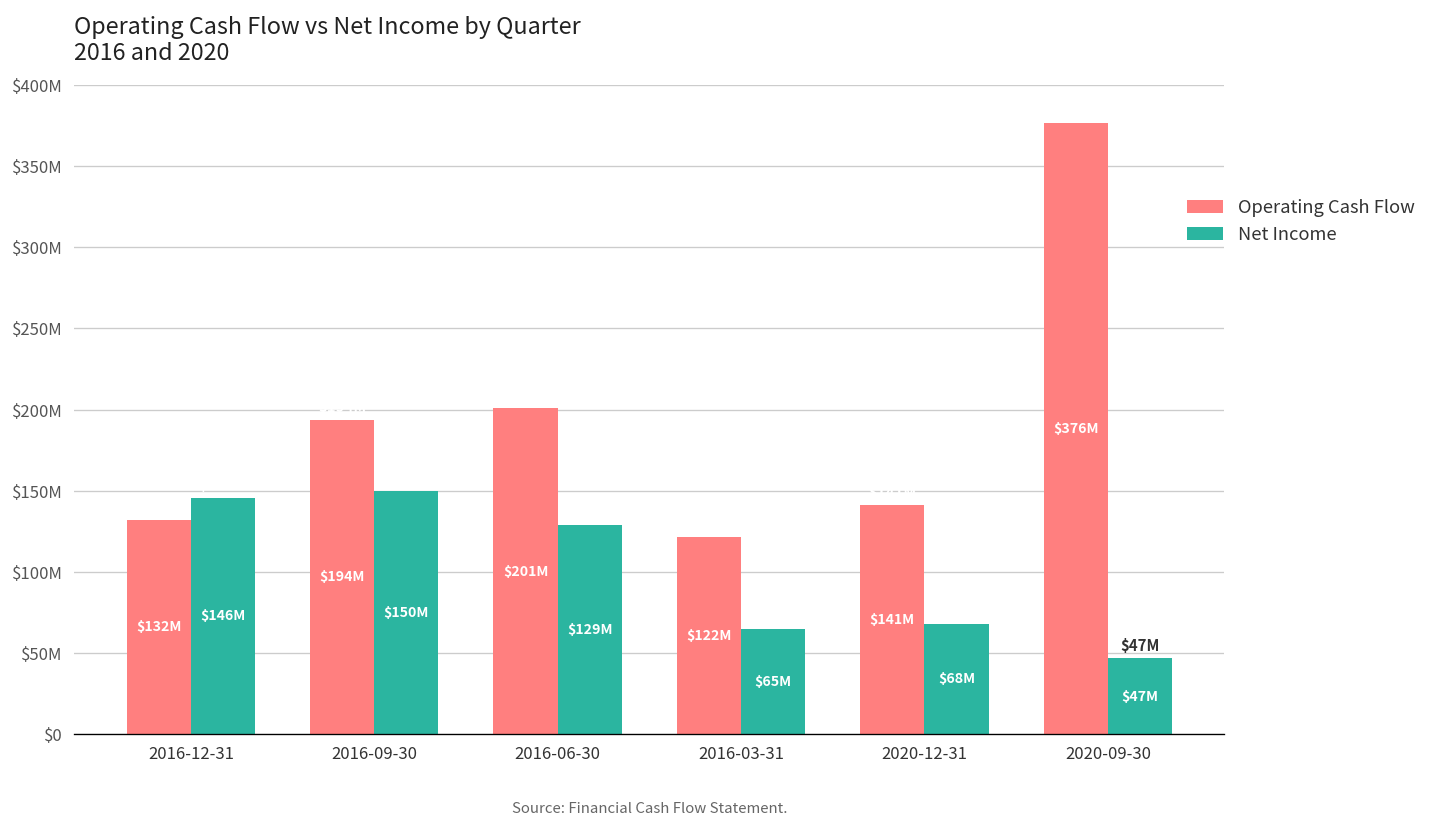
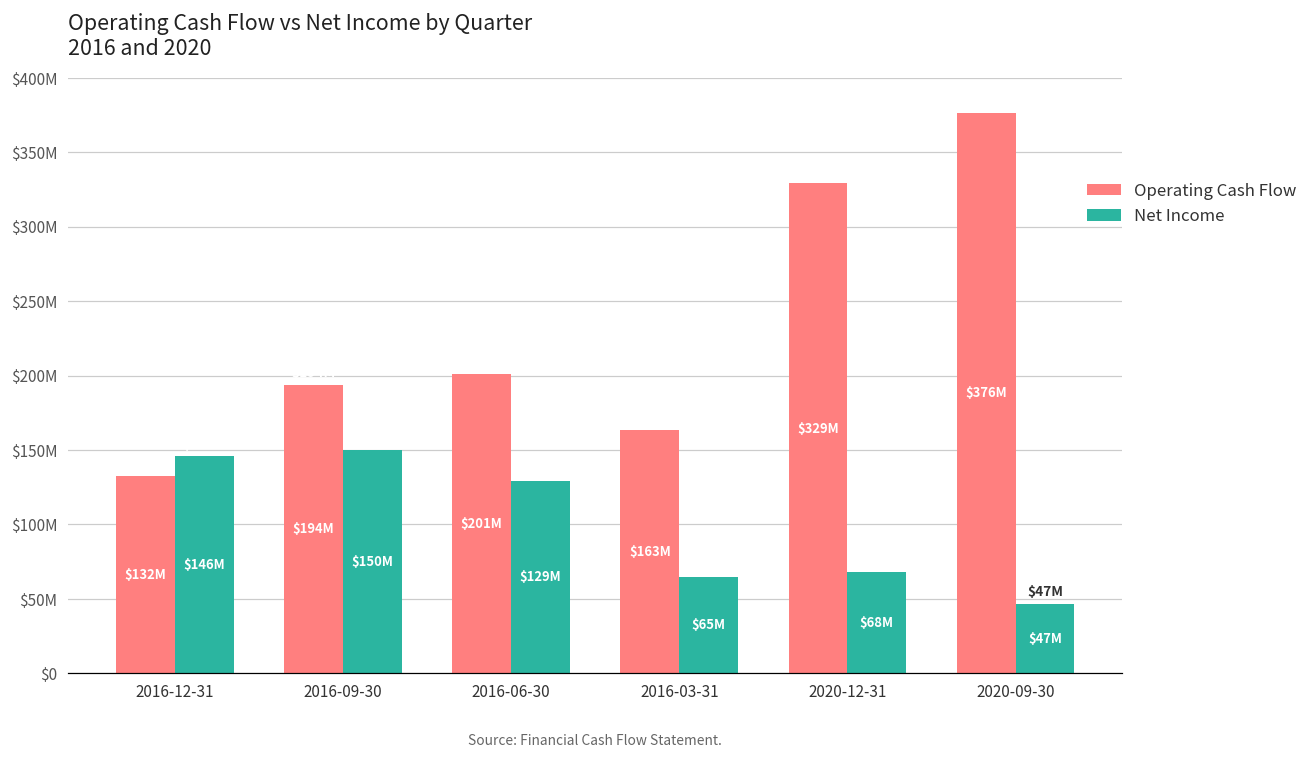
  {
    "Operating Cash Flow": {
      "2016-12-31": "$132M",
      "2016-09-30": "$194M",
      "2016-06-30": "$201M",
-     "2016-03-31": "$122M",
-     "2020-12-31": "$141M",
+     "2016-03-31": "$163M",
+     "2020-12-31": "$329M",
      "2020-09-30": "$376M"
    },
    "Net Income": {
      "2016-12-31": "$146M",
      "2016-09-30": "$150M",
      "2016-06-30": "$129M",
      "2016-03-31": "$65M",
      "2020-12-31": "$68M",
      "2020-09-30": "$47M"
    }
  }
